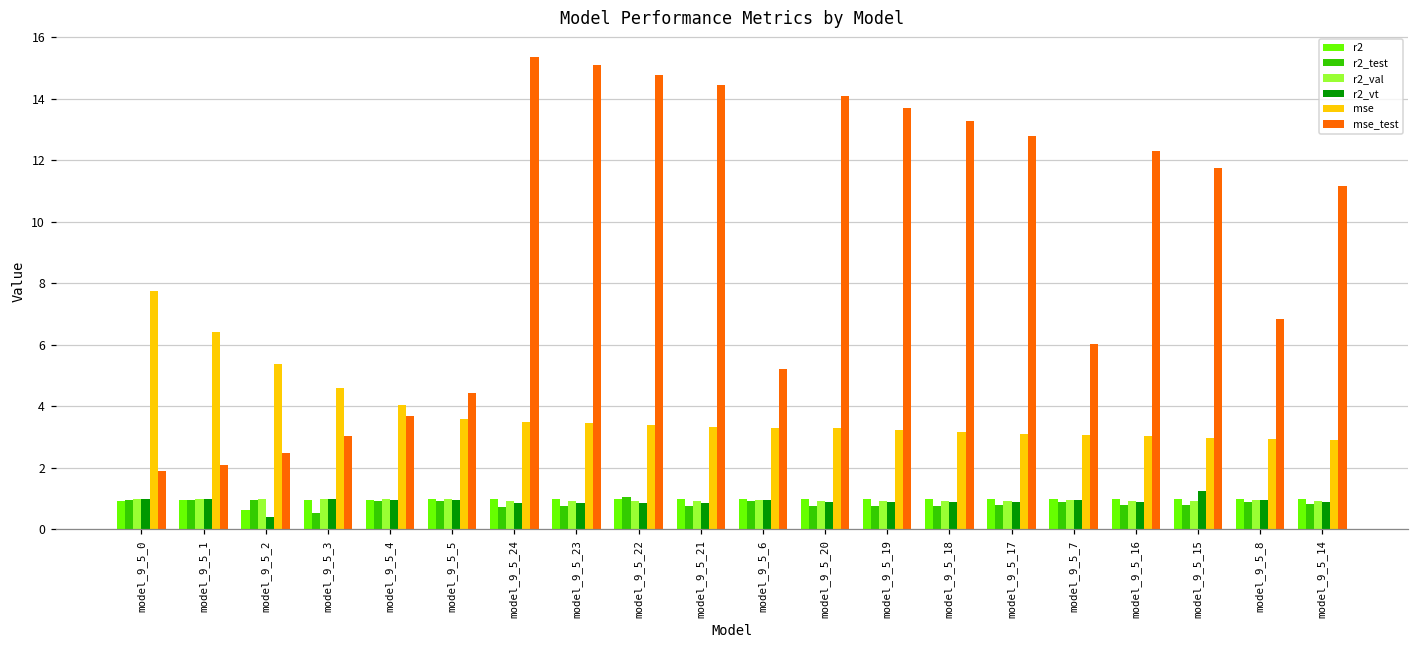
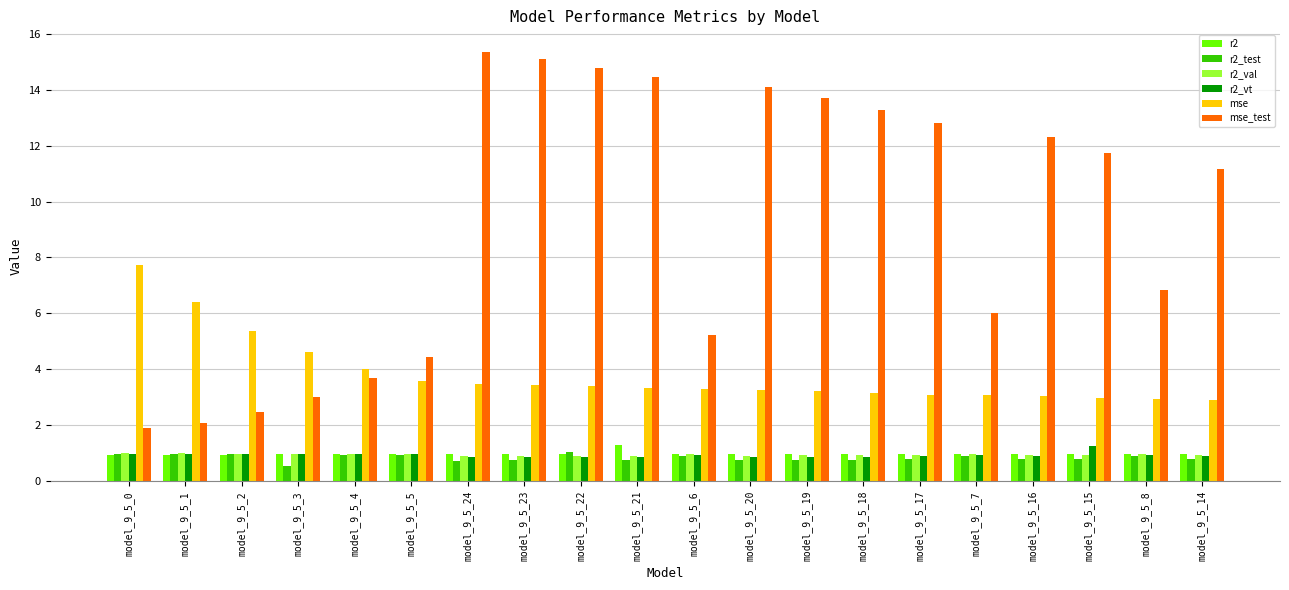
  {
    "r2": {
      "model_9_5_0": 0.9,
      "model_9_5_1": 0.9,
-     "model_9_5_2": 0.6,
+     "model_9_5_2": 1.0,
      "model_9_5_3": 1.0,
      "model_9_5_4": 1.0,
      "model_9_5_5": 1.0,
      "model_9_5_24": 1.0,
      "model_9_5_23": 1.0,
      "model_9_5_22": 1.0,
-     "model_9_5_21": 1.0,
+     "model_9_5_21": 1.3,
      "model_9_5_6": 1.0,
      "model_9_5_20": 1.0,
      "model_9_5_19": 1.0,
      "model_9_5_18": 1.0,
      "model_9_5_17": 1.0,
      "model_9_5_7": 1.0,
      "model_9_5_16": 1.0,
      "model_9_5_15": 1.0,
      "model_9_5_8": 1.0,
      "model_9_5_14": 1.0
    },
    "r2_test": {
      "model_9_5_0": 1.0,
      "model_9_5_1": 1.0,
      "model_9_5_2": 1.0,
      "model_9_5_3": 0.5,
      "model_9_5_4": 0.9,
      "model_9_5_5": 0.9,
      "model_9_5_24": 0.7,
      "model_9_5_23": 0.7,
      "model_9_5_22": 1.1,
      "model_9_5_21": 0.8,
      "model_9_5_6": 0.9,
      "model_9_5_20": 0.8,
      "model_9_5_19": 0.8,
      "model_9_5_18": 0.8,
      "model_9_5_17": 0.8,
      "model_9_5_7": 0.9,
      "model_9_5_16": 0.8,
      "model_9_5_15": 0.8,
      "model_9_5_8": 0.9,
      "model_9_5_14": 0.8
    },
    "r2_val": {
      "model_9_5_0": 1.0,
      "model_9_5_1": 1.0,
      "model_9_5_2": 1.0,
      "model_9_5_3": 1.0,
      "model_9_5_4": 1.0,
      "model_9_5_5": 1.0,
      "model_9_5_24": 0.9,
      "model_9_5_23": 0.9,
      "model_9_5_22": 0.9,
      "model_9_5_21": 0.9,
      "model_9_5_6": 1.0,
      "model_9_5_20": 0.9,
      "model_9_5_19": 0.9,
      "model_9_5_18": 0.9,
      "model_9_5_17": 0.9,
      "model_9_5_7": 1.0,
      "model_9_5_16": 0.9,
      "model_9_5_15": 0.9,
      "model_9_5_8": 1.0,
      "model_9_5_14": 0.9
    },
    "r2_vt": {
      "model_9_5_0": 1.0,
      "model_9_5_1": 1.0,
-     "model_9_5_2": 0.4,
+     "model_9_5_2": 1.0,
      "model_9_5_3": 1.0,
      "model_9_5_4": 1.0,
      "model_9_5_5": 1.0,
      "model_9_5_24": 0.9,
      "model_9_5_23": 0.9,
      "model_9_5_22": 0.9,
      "model_9_5_21": 0.9,
      "model_9_5_6": 1.0,
      "model_9_5_20": 0.9,
      "model_9_5_19": 0.9,
      "model_9_5_18": 0.9,
      "model_9_5_17": 0.9,
      "model_9_5_7": 0.9,
      "model_9_5_16": 0.9,
      "model_9_5_15": 1.3,
      "model_9_5_8": 0.9,
      "model_9_5_14": 0.9
    },
    "mse": {
      "model_9_5_0": 7.7,
      "model_9_5_1": 6.4,
      "model_9_5_2": 5.4,
      "model_9_5_3": 4.6,
      "model_9_5_4": 4.0,
      "model_9_5_5": 3.6,
      "model_9_5_24": 3.5,
      "model_9_5_23": 3.4,
      "model_9_5_22": 3.4,
      "model_9_5_21": 3.3,
      "model_9_5_6": 3.3,
      "model_9_5_20": 3.3,
      "model_9_5_19": 3.2,
      "model_9_5_18": 3.2,
      "model_9_5_17": 3.1,
      "model_9_5_7": 3.1,
      "model_9_5_16": 3.0,
      "model_9_5_15": 3.0,
      "model_9_5_8": 2.9,
      "model_9_5_14": 2.9
    },
    "mse_test": {
      "model_9_5_0": 1.9,
      "model_9_5_1": 2.1,
      "model_9_5_2": 2.5,
      "model_9_5_3": 3.0,
      "model_9_5_4": 3.7,
      "model_9_5_5": 4.4,
      "model_9_5_24": 15.4,
      "model_9_5_23": 15.1,
      "model_9_5_22": 14.8,
      "model_9_5_21": 14.4,
      "model_9_5_6": 5.2,
      "model_9_5_20": 14.1,
      "model_9_5_19": 13.7,
      "model_9_5_18": 13.3,
      "model_9_5_17": 12.8,
      "model_9_5_7": 6.0,
      "model_9_5_16": 12.3,
      "model_9_5_15": 11.7,
      "model_9_5_8": 6.8,
      "model_9_5_14": 11.2
    }
  }
